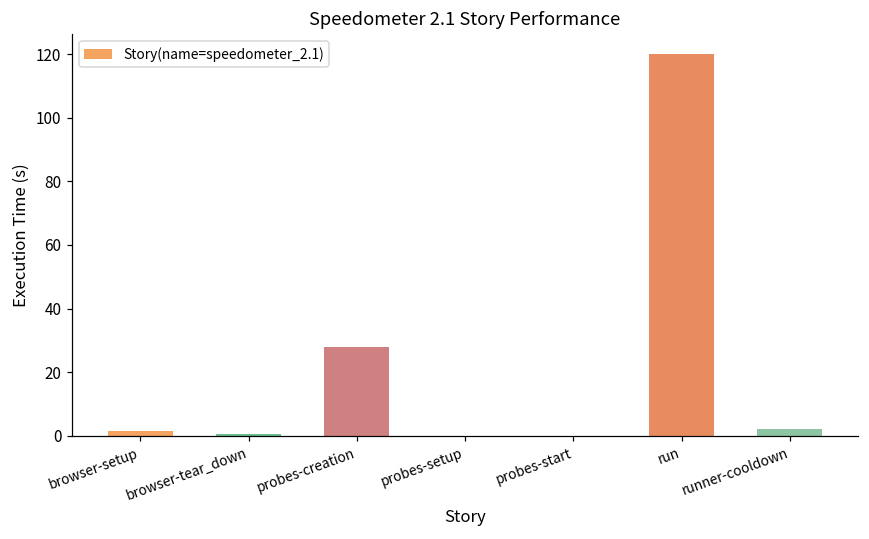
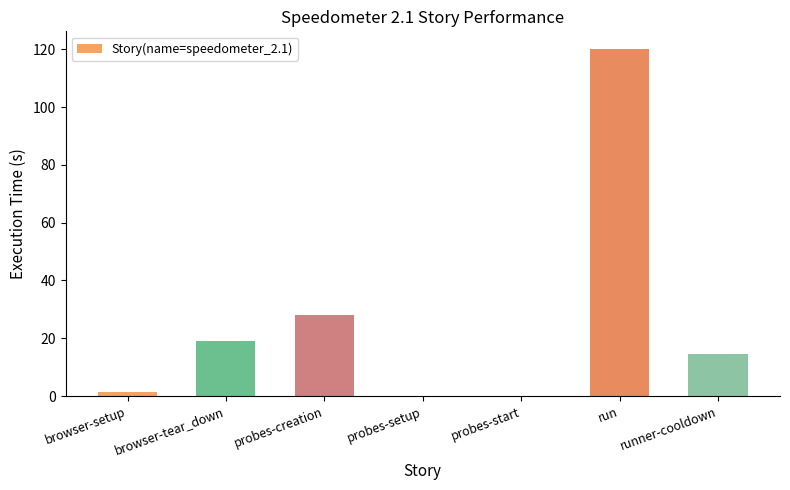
  {
    "browser-setup": 1,
-   "browser-tear_down": 0,
+   "browser-tear_down": 19,
    "probes-creation": 28,
    "run": 120,
-   "runner-cooldown": 2
+   "runner-cooldown": 15
  }
